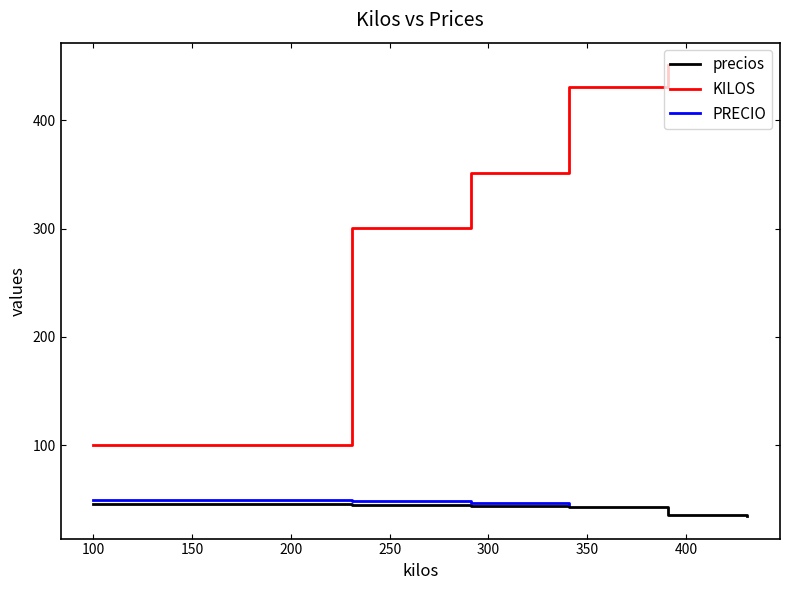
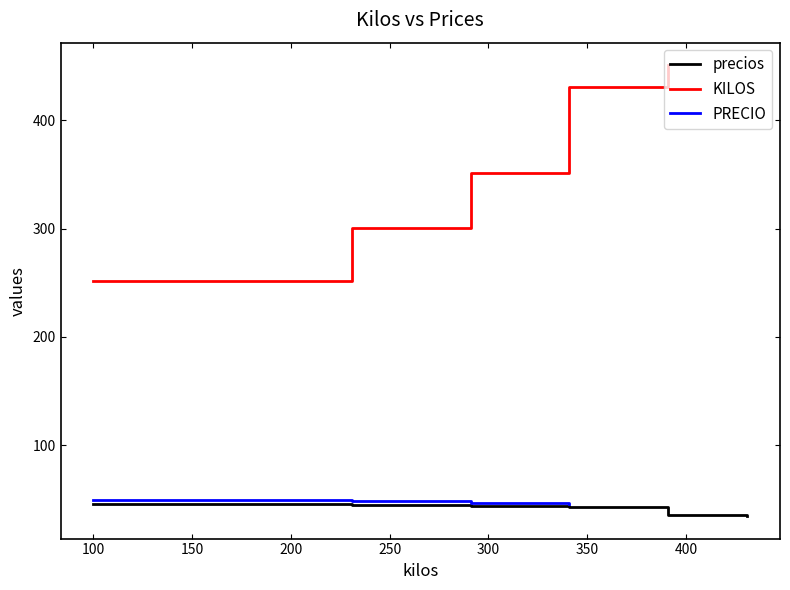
  {
    "precios": {
      "100": 46
    },
    "KILOS": {
-     "100": 100
+     "100": 252
    },
    "PRECIO": {
      "100": 49
    }
  }
